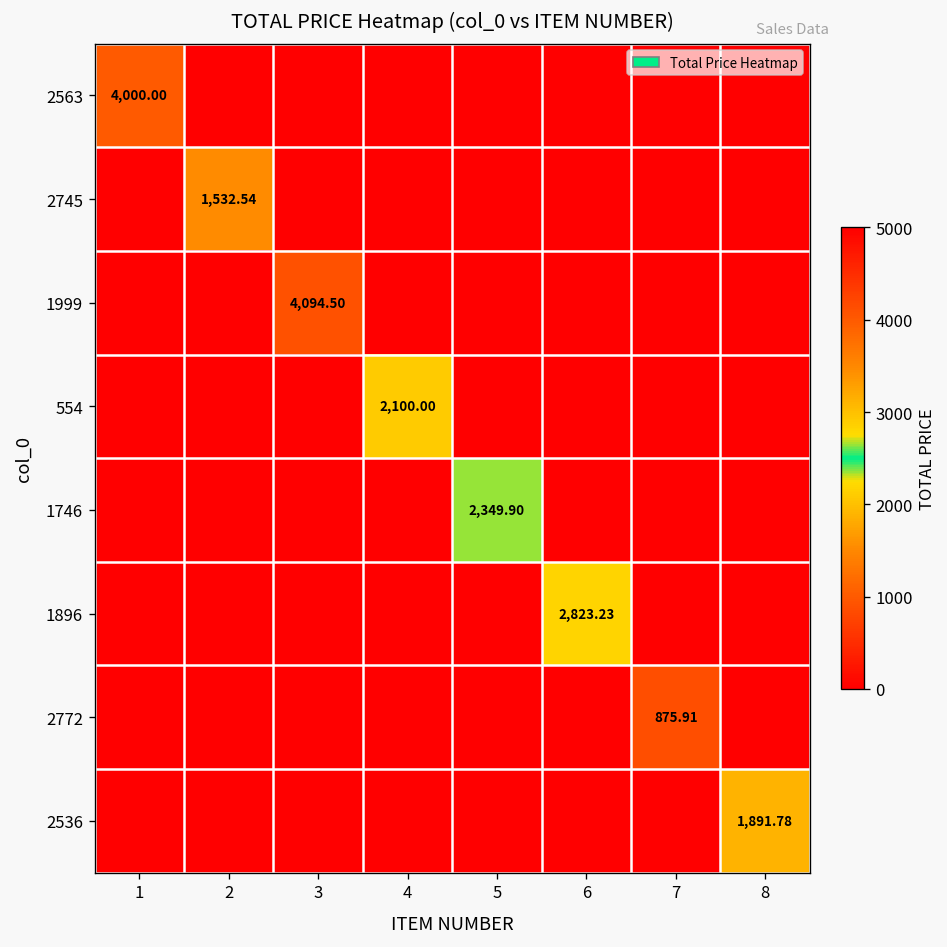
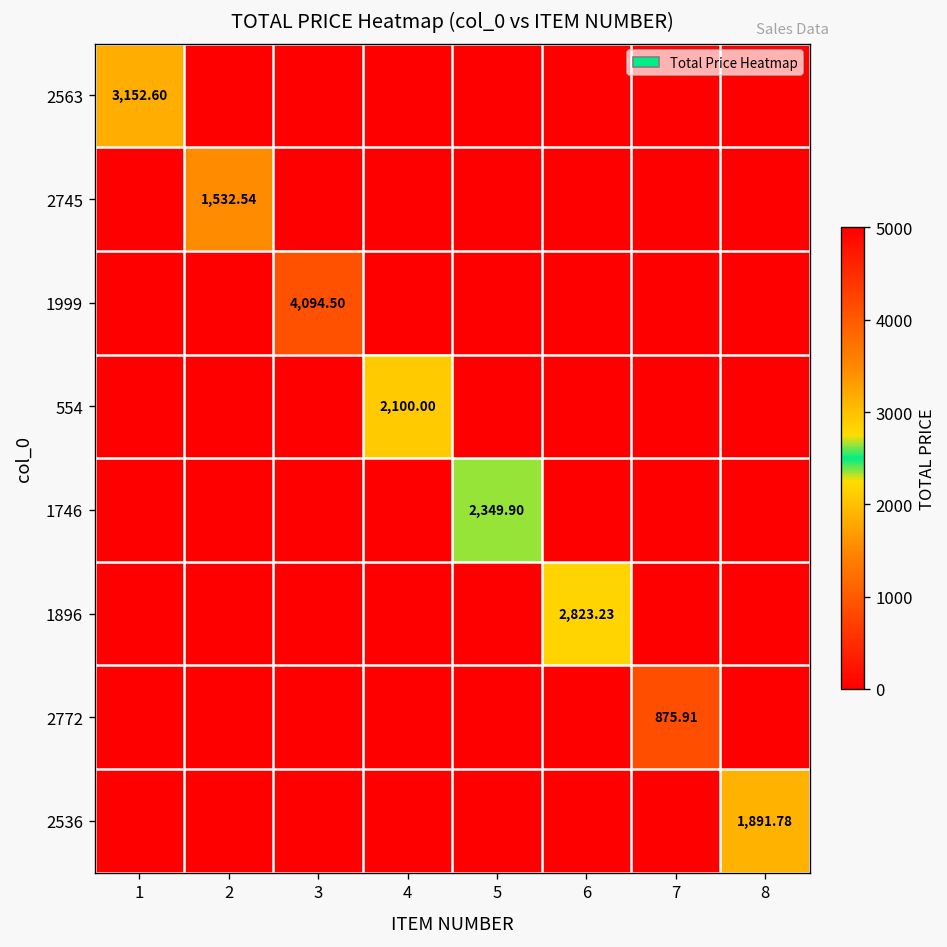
  {
    "2563": {
-     "1": "4,000.00"
+     "1": "3,152.60"
    },
    "2745": {
      "2": "1,532.54"
    },
    "1999": {
      "3": "4,094.50"
    },
    "554": {
      "4": "2,100.00"
    },
    "1746": {
      "5": "2,349.90"
    },
    "1896": {
      "6": "2,823.23"
    },
    "2772": {
      "7": "875.91"
    },
    "2536": {
      "8": "1,891.78"
    }
  }
